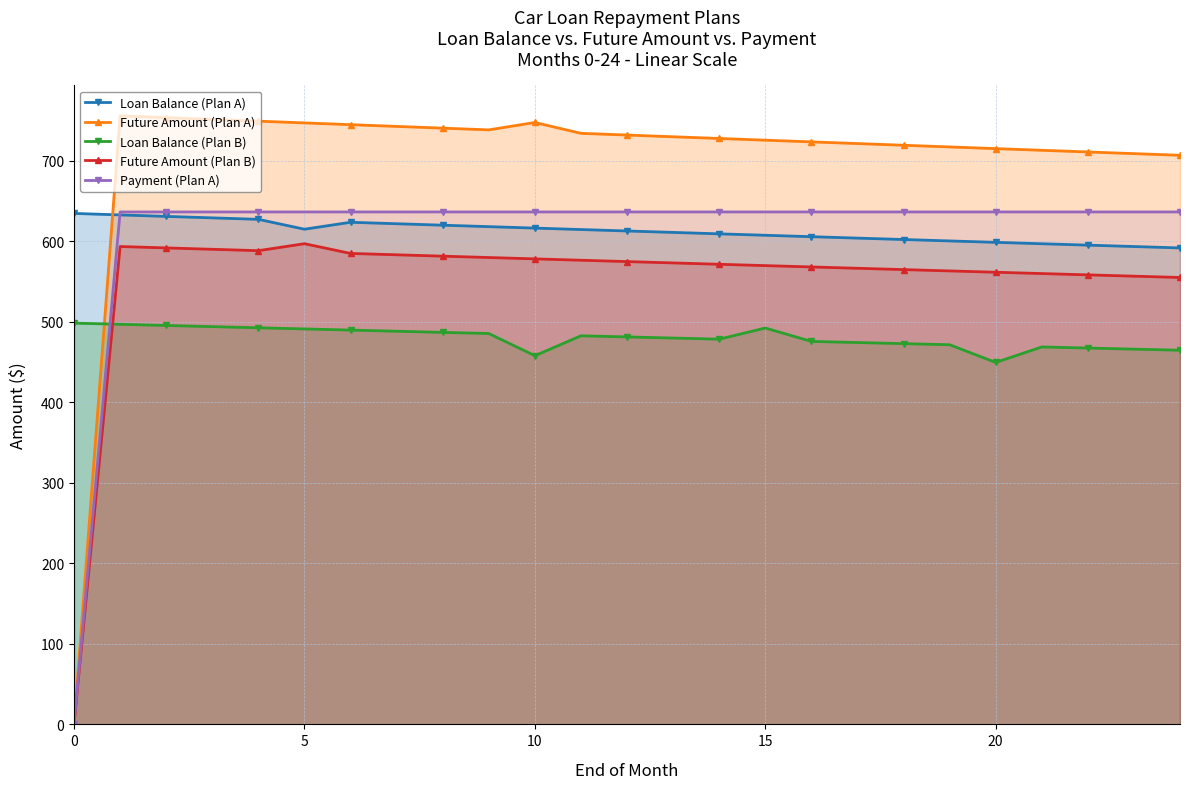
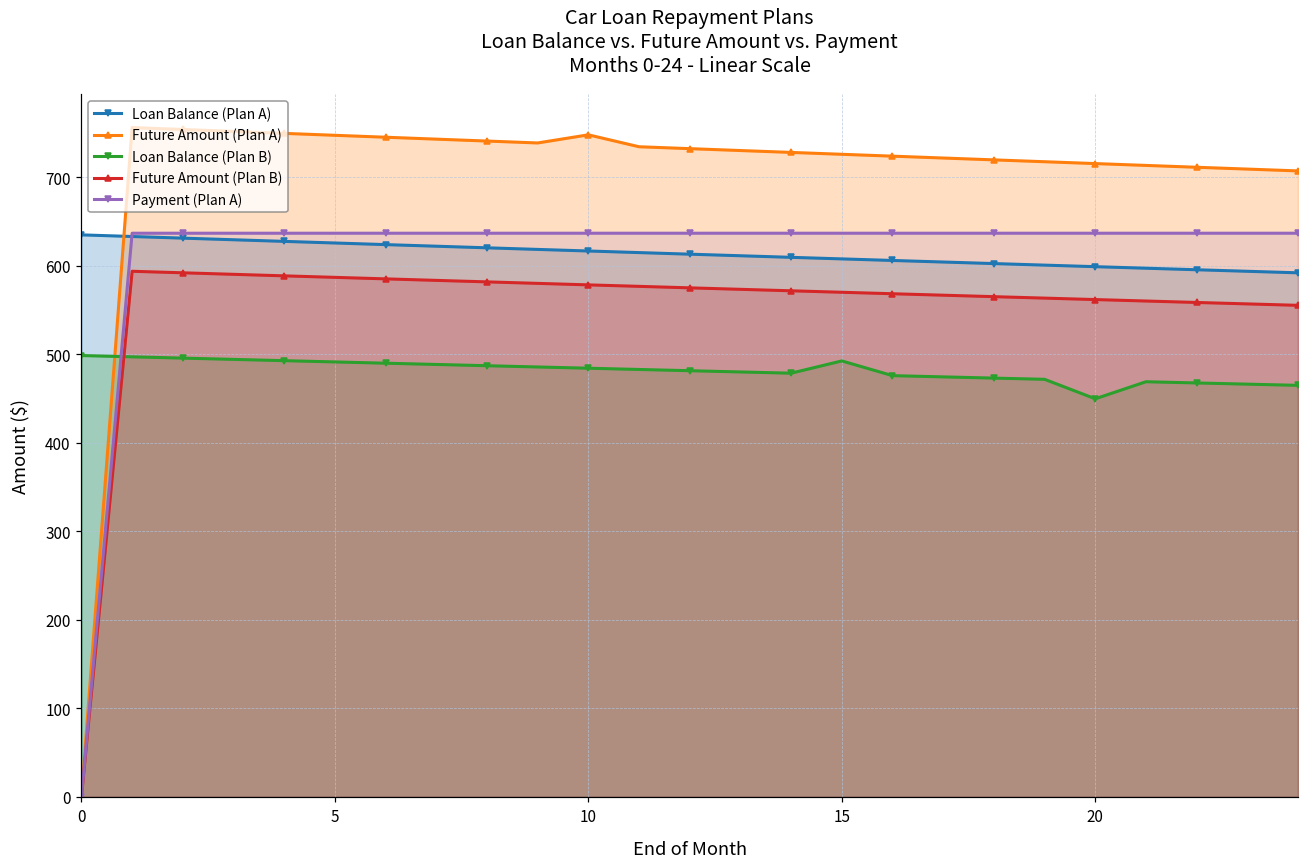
  {
    "Loan Balance (Plan A)": {
      "0": 630,
-     "5": 620,
+     "5": 630,
      "10": 620,
      "15": 610,
      "20": 600
    },
    "Future Amount (Plan A)": {
      "5": 750,
      "10": 750,
      "15": 730,
      "20": 720
    },
    "Loan Balance (Plan B)": {
      "0": 500,
      "5": 490,
-     "10": 460,
+     "10": 480,
      "15": 490,
      "20": 450
    },
    "Future Amount (Plan B)": {
-     "5": 600,
+     "5": 590,
      "10": 580,
      "15": 570,
      "20": 560
    },
    "Payment (Plan A)": {
      "5": 640,
      "10": 640,
      "15": 640,
      "20": 640
    }
  }
